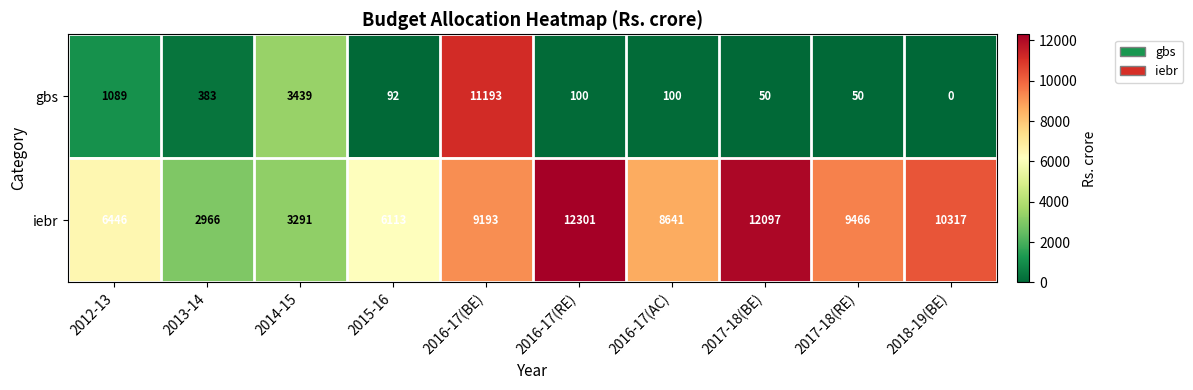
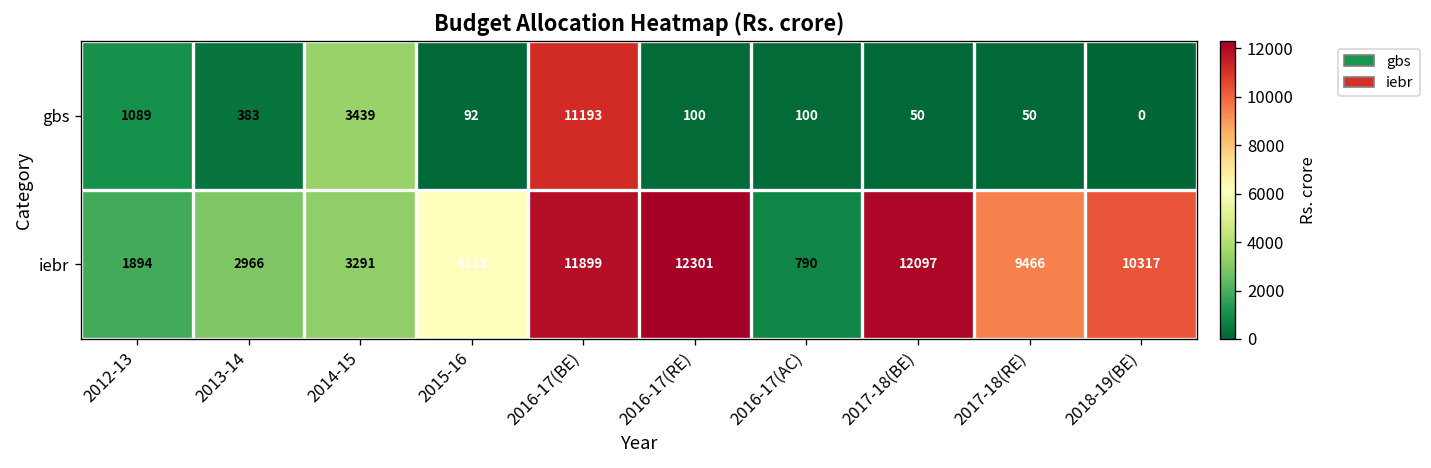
  {
    "gbs": {
      "2012-13": 1089,
      "2013-14": 383,
      "2014-15": 3439,
      "2015-16": 92,
      "2016-17(BE)": 11193,
      "2016-17(RE)": 100,
      "2016-17(AC)": 100,
      "2017-18(BE)": 50,
      "2017-18(RE)": 50,
      "2018-19(BE)": 0
    },
    "iebr": {
-     "2012-13": 6446,
+     "2012-13": 1894,
      "2013-14": 2966,
      "2014-15": 3291,
      "2015-16": 6113,
-     "2016-17(BE)": 9193,
+     "2016-17(BE)": 11899,
      "2016-17(RE)": 12301,
-     "2016-17(AC)": 8641,
+     "2016-17(AC)": 790,
      "2017-18(BE)": 12097,
      "2017-18(RE)": 9466,
      "2018-19(BE)": 10317
    }
  }
